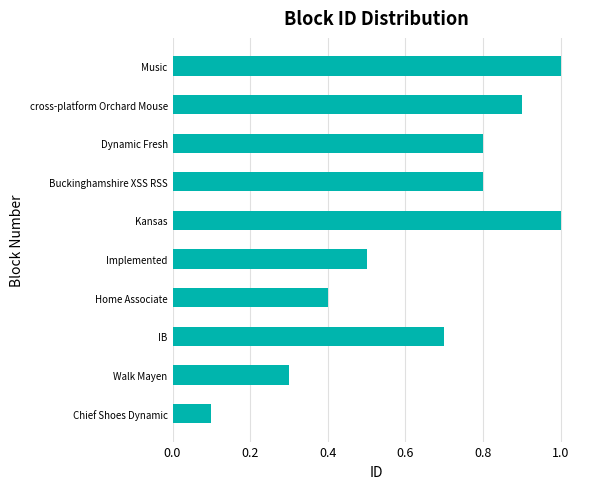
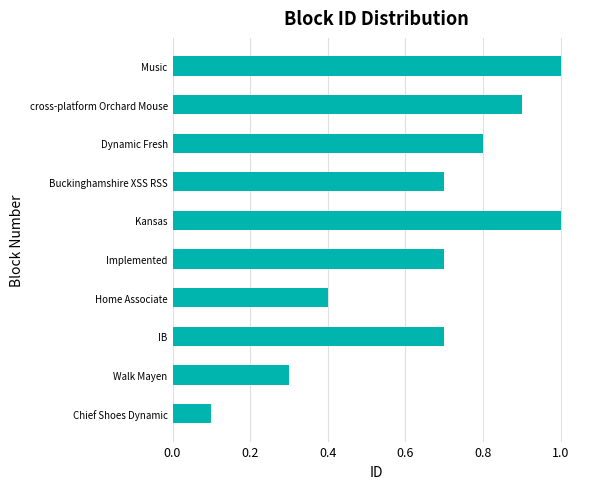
  {
    "Music": 1.00,
    "cross-platform Orchard Mouse": 0.90,
    "Dynamic Fresh": 0.80,
-   "Buckinghamshire XSS RSS": 0.80,
+   "Buckinghamshire XSS RSS": 0.70,
    "Kansas": 1.00,
-   "Implemented": 0.50,
+   "Implemented": 0.70,
    "Home Associate": 0.40,
    "IB": 0.70,
    "Walk Mayen": 0.30,
    "Chief Shoes Dynamic": 0.10
  }
